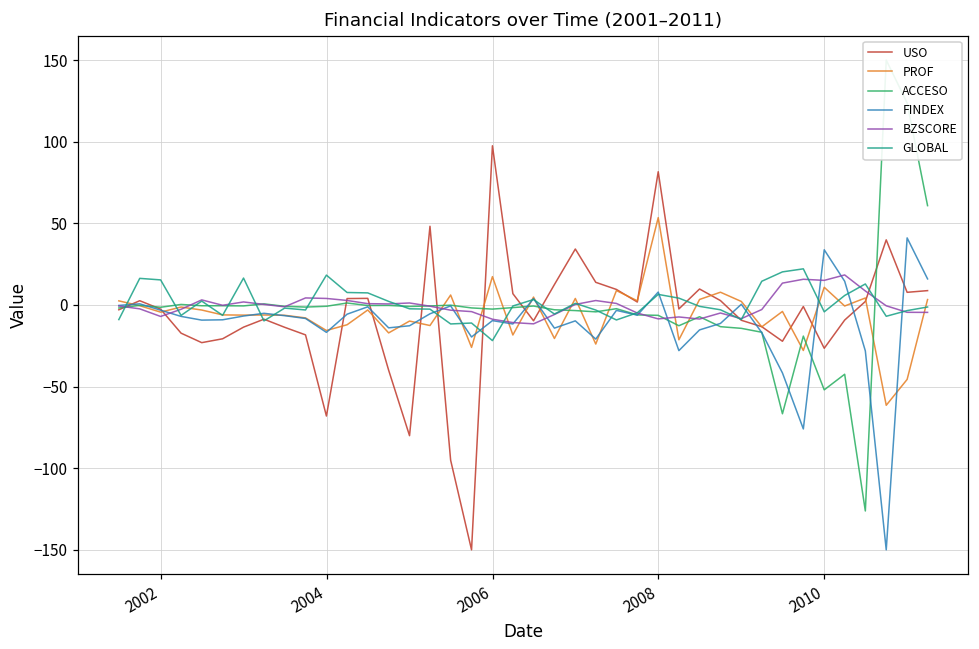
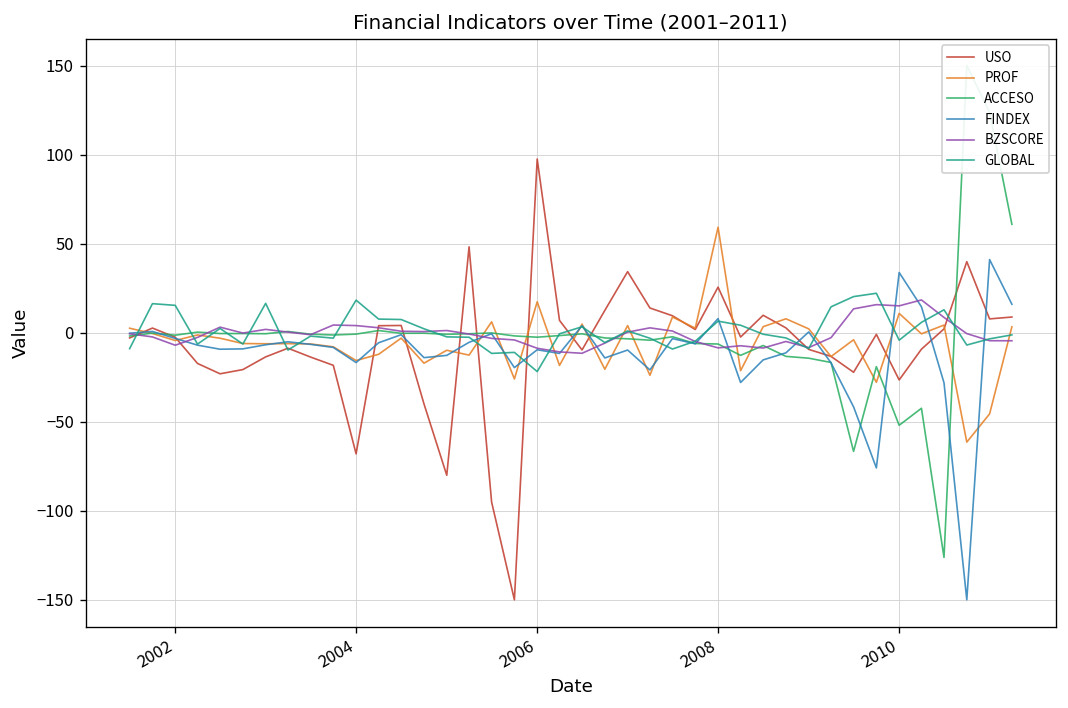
  {
    "USO": {
      "2004": -68,
      "2006": 97,
-     "2008": 82,
+     "2008": 26,
      "2010": -27
    },
    "PROF": {
      "2006": 17,
-     "2008": 53,
+     "2008": 59,
      "2010": 11
    },
    "FINDEX": {
      "2010": 34
    },
    "BZSCORE": {
      "2002": -7,
      "2004": 4,
      "2008": -9,
      "2010": 15
    }
  }
